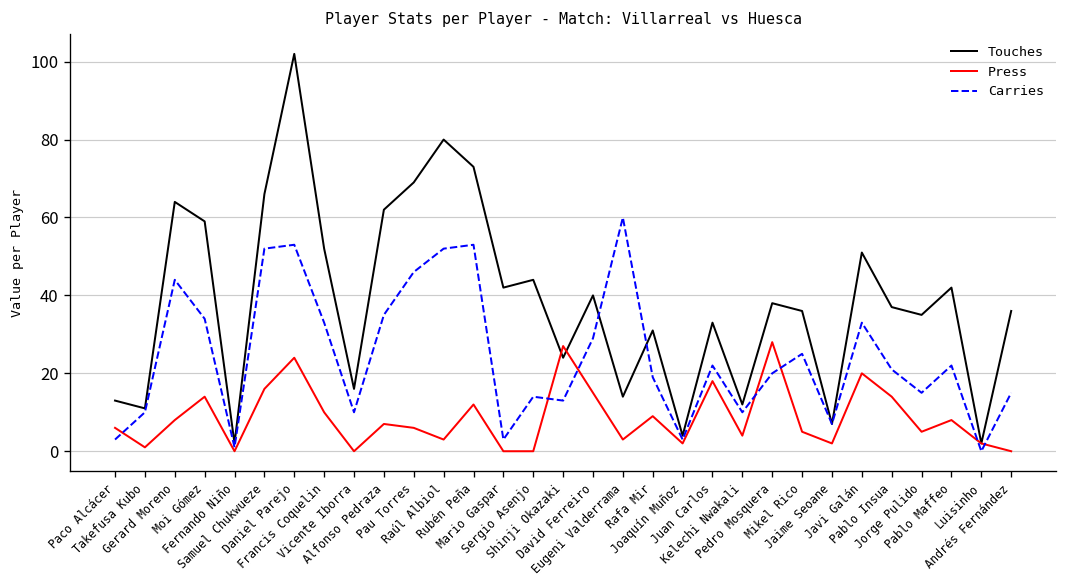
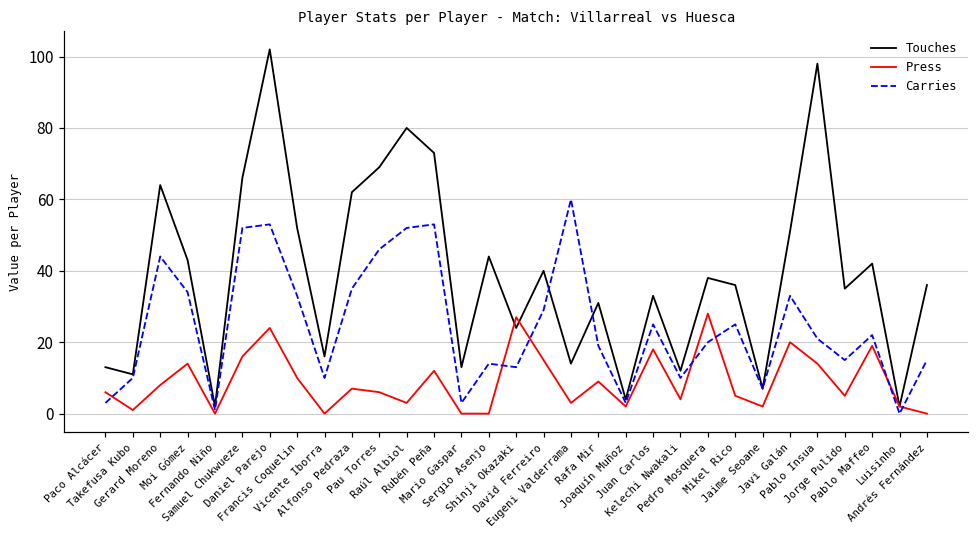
  {
    "Touches": {
      "Paco Alcácer": 13,
      "Takefusa Kubo": 11,
      "Gerard Moreno": 64,
-     "Moi Gómez": 59,
+     "Moi Gómez": 43,
      "Fernando Niño": 2,
      "Samuel Chukwueze": 66,
      "Daniel Parejo": 102,
      "Francis Coquelin": 52,
      "Vicente Iborra": 16,
      "Alfonso Pedraza": 62,
      "Pau Torres": 69,
      "Raúl Albiol": 80,
      "Rubén Peña": 73,
-     "Mario Gaspar": 42,
+     "Mario Gaspar": 13,
      "Sergio Asenjo": 44,
      "Shinji Okazaki": 24,
      "David Ferreiro": 40,
      "Eugeni Valderrama": 14,
      "Rafa Mir": 31,
      "Joaquín Muñoz": 4,
      "Juan Carlos": 33,
      "Kelechi Nwakali": 12,
      "Pedro Mosquera": 38,
      "Mikel Rico": 36,
      "Javi Galán": 51,
-     "Pablo Insua": 37,
+     "Pablo Insua": 98,
      "Jorge Pulido": 35,
      "Pablo Maffeo": 42,
      "Andrés Fernández": 36
    },
    "Press": {
      "Paco Alcácer": 6,
      "Takefusa Kubo": 1,
      "Gerard Moreno": 8,
      "Moi Gómez": 14,
      "Fernando Niño": 0,
      "Samuel Chukwueze": 16,
      "Daniel Parejo": 24,
      "Francis Coquelin": 10,
      "Vicente Iborra": 0,
      "Alfonso Pedraza": 7,
      "Pau Torres": 6,
      "Raúl Albiol": 3,
      "Rubén Peña": 12,
      "Mario Gaspar": 0,
      "Sergio Asenjo": 0,
      "Shinji Okazaki": 27,
      "David Ferreiro": 15,
      "Eugeni Valderrama": 3,
      "Rafa Mir": 9,
      "Joaquín Muñoz": 2,
      "Juan Carlos": 18,
      "Kelechi Nwakali": 4,
      "Pedro Mosquera": 28,
      "Mikel Rico": 5,
      "Jaime Seoane": 2,
      "Javi Galán": 20,
      "Pablo Insua": 14,
      "Jorge Pulido": 5,
-     "Pablo Maffeo": 8,
+     "Pablo Maffeo": 19,
      "Andrés Fernández": 0
    },
    "Carries": {
      "Paco Alcácer": 3,
      "Takefusa Kubo": 10,
      "Gerard Moreno": 44,
      "Moi Gómez": 34,
      "Fernando Niño": 1,
      "Samuel Chukwueze": 52,
      "Daniel Parejo": 53,
      "Francis Coquelin": 33,
      "Vicente Iborra": 10,
      "Alfonso Pedraza": 35,
      "Pau Torres": 46,
      "Raúl Albiol": 52,
      "Rubén Peña": 53,
      "Mario Gaspar": 3,
      "Sergio Asenjo": 14,
      "Shinji Okazaki": 13,
      "David Ferreiro": 29,
      "Eugeni Valderrama": 60,
      "Rafa Mir": 19,
      "Joaquín Muñoz": 3,
-     "Juan Carlos": 22,
+     "Juan Carlos": 25,
      "Kelechi Nwakali": 10,
      "Pedro Mosquera": 20,
      "Mikel Rico": 25,
      "Javi Galán": 33,
      "Pablo Insua": 21,
      "Jorge Pulido": 15,
      "Pablo Maffeo": 22,
      "Luisinho": 0,
      "Andrés Fernández": 15
    }
  }
